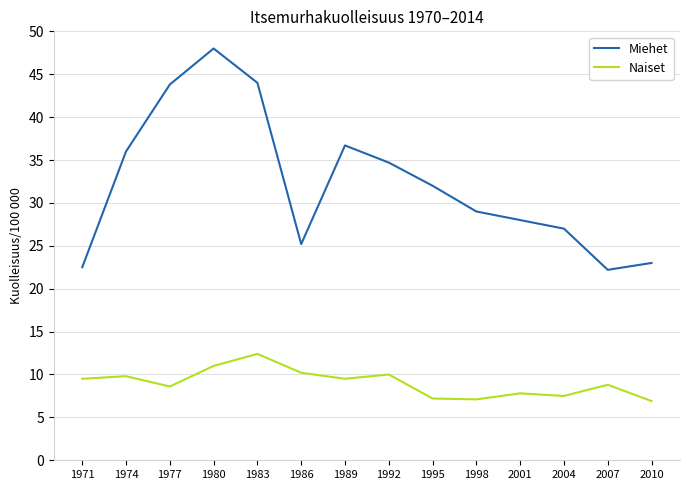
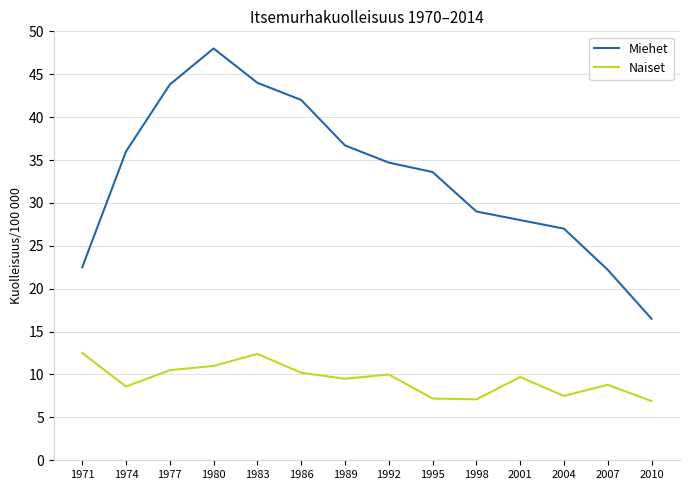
  {
    "Miehet": {
      "1971": 23,
      "1974": 36,
      "1977": 44,
      "1980": 48,
      "1983": 44,
-     "1986": 25,
+     "1986": 42,
      "1989": 37,
      "1992": 35,
-     "1995": 32,
+     "1995": 34,
      "1998": 29,
      "2001": 28,
      "2004": 27,
      "2007": 22,
-     "2010": 23
+     "2010": 17
    },
    "Naiset": {
-     "1971": 10,
-     "1974": 10,
-     "1977": 9,
+     "1971": 13,
+     "1974": 9,
+     "1977": 11,
      "1980": 11,
      "1983": 12,
      "1986": 10,
      "1989": 10,
      "1992": 10,
      "1995": 7,
      "1998": 7,
-     "2001": 8,
+     "2001": 10,
      "2004": 8,
      "2007": 9,
      "2010": 7
    }
  }
